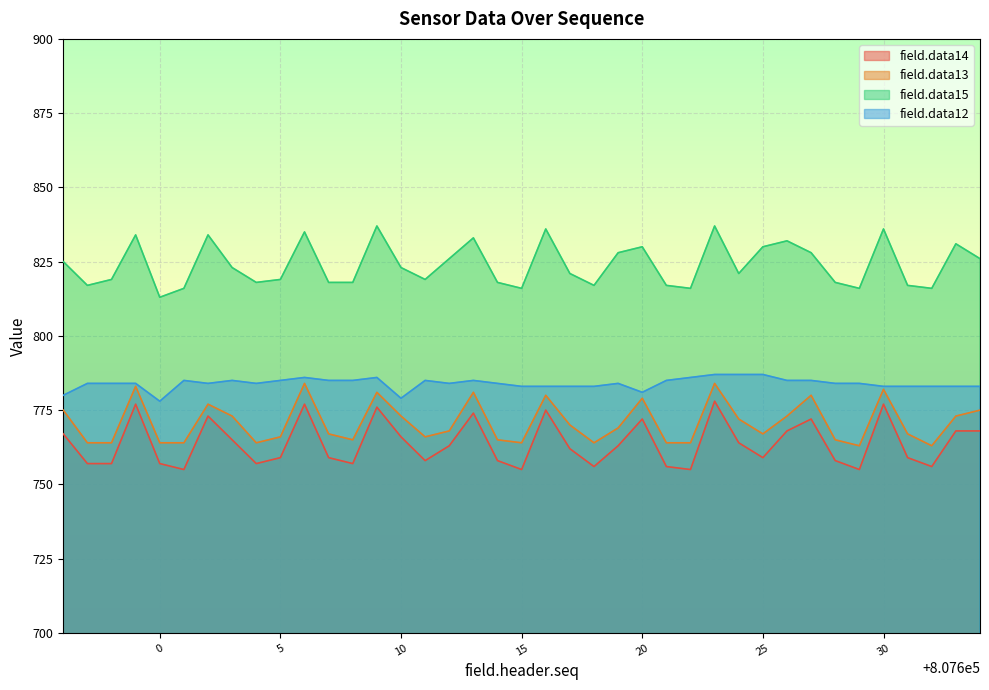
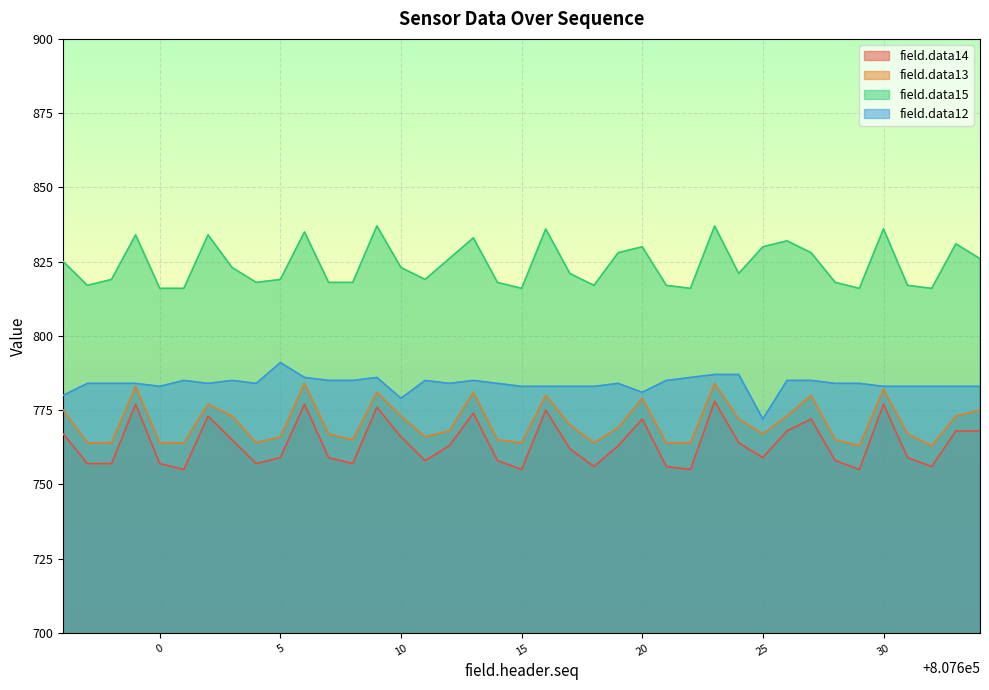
  {
    "field.data15": {
-     "0": 813,
+     "0": 816,
      "5": 819,
      "10": 823,
      "15": 816,
      "20": 830,
      "25": 830,
      "30": 836
    },
    "field.data12": {
-     "0": 778,
-     "5": 785,
+     "0": 783,
+     "5": 791,
      "10": 779,
      "15": 783,
      "20": 781,
-     "25": 787,
+     "25": 772,
      "30": 783
    }
  }
